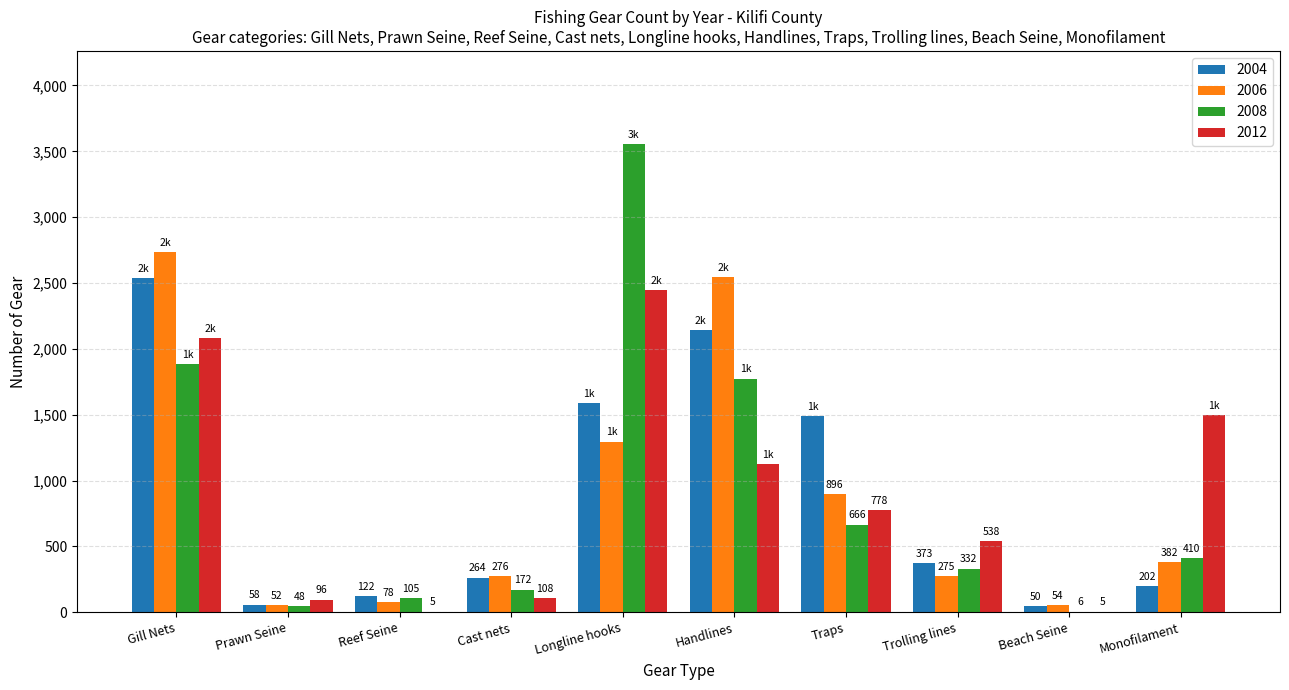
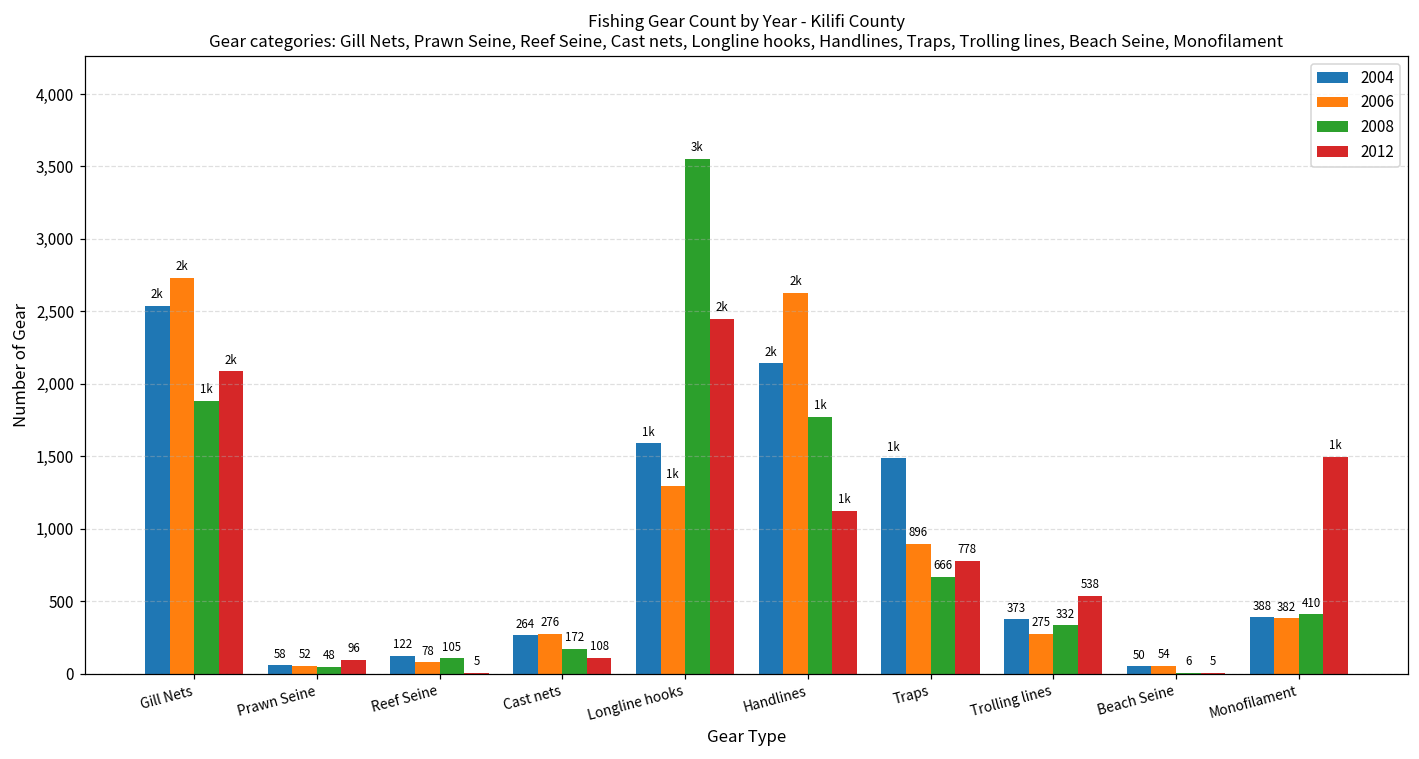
  {
    "2004": {
      "Prawn Seine": "58",
      "Reef Seine": "122",
      "Cast nets": "264",
      "Handlines": "2k",
      "Traps": "1k",
      "Trolling lines": "373",
      "Beach Seine": "50",
-     "Monofilament": "202"
+     "Monofilament": "388"
    },
    "2006": {
-     "Handlines": "2,550"
+     "Handlines": "2,630"
    },
    "2008": {
      "Prawn Seine": "48",
      "Reef Seine": "105",
      "Cast nets": "172",
      "Traps": "666",
      "Trolling lines": "332",
      "Beach Seine": "6",
      "Monofilament": "410"
    },
    "2012": {
      "Gill Nets": "2k",
      "Prawn Seine": "96",
      "Reef Seine": "5",
      "Cast nets": "108",
      "Longline hooks": "2k",
      "Handlines": "1k",
      "Traps": "778",
      "Trolling lines": "538",
      "Beach Seine": "5",
      "Monofilament": "1k"
    }
  }
